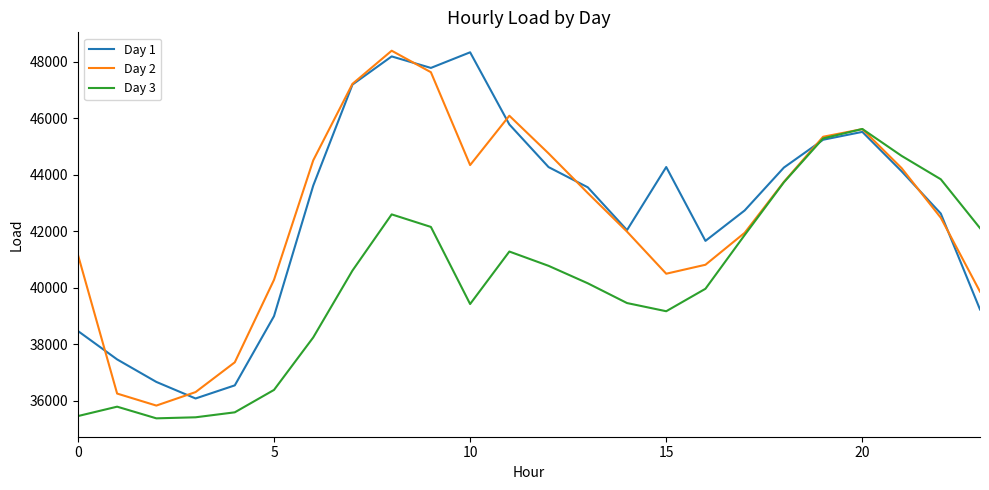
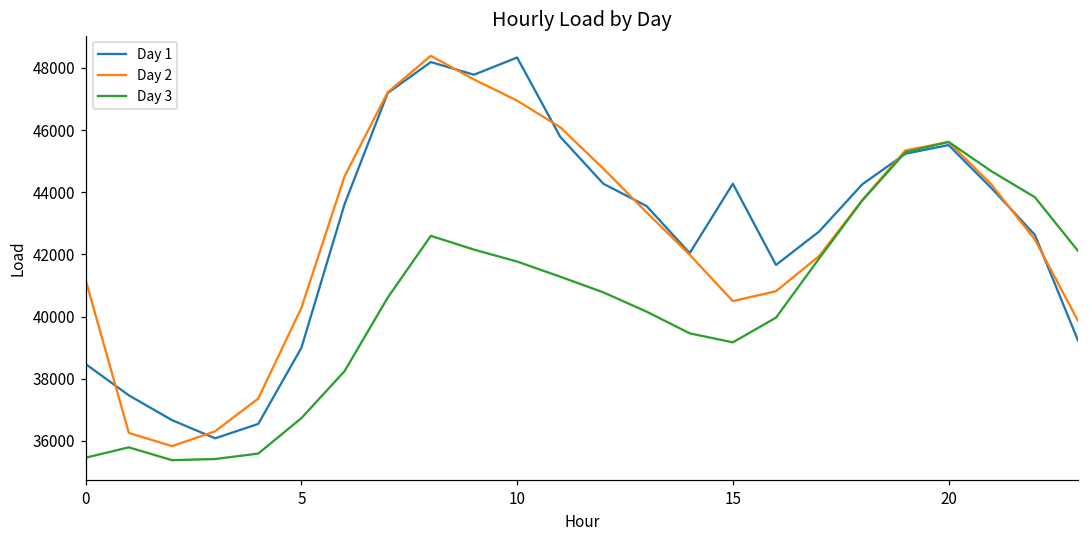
  {
    "Day 1": {
      "0": 38500,
      "5": 39000,
      "10": 48300,
      "15": 44300,
      "20": 45500
    },
    "Day 2": {
      "0": 41200,
      "5": 40300,
-     "10": 44300,
+     "10": 46900,
      "15": 40500
    },
    "Day 3": {
      "0": 35500,
-     "5": 36400,
-     "10": 39400,
+     "5": 36700,
+     "10": 41800,
      "15": 39200
    }
  }
